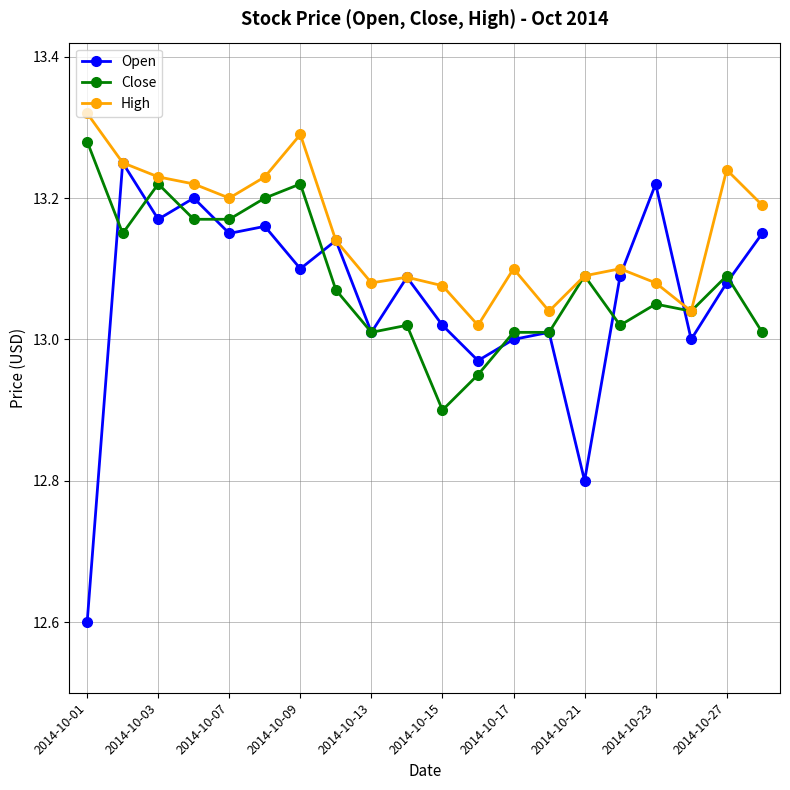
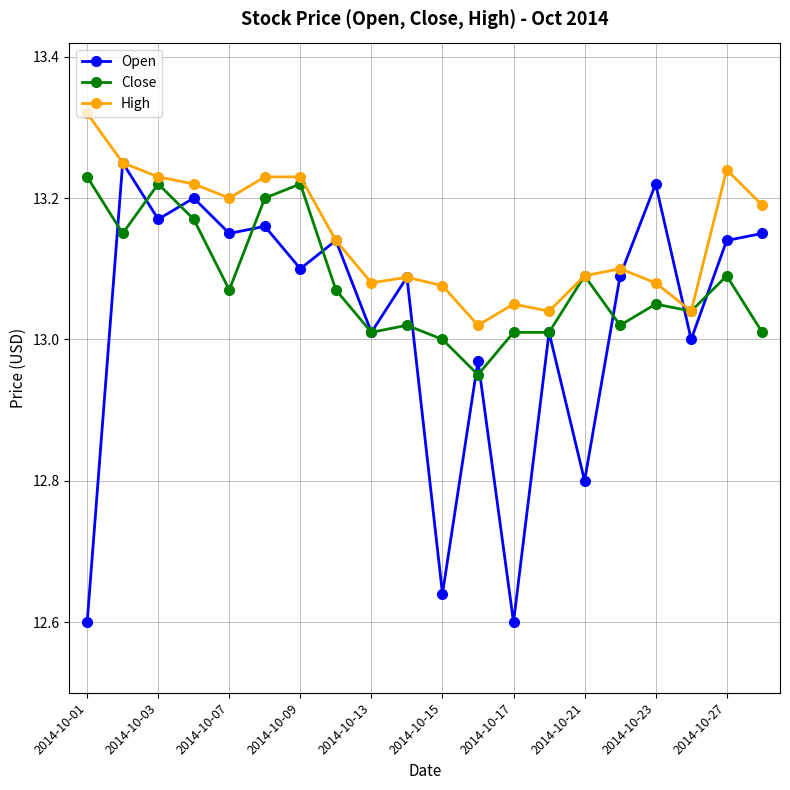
  {
    "Open": {
      "2014-10-01": 12.60,
      "2014-10-03": 13.17,
      "2014-10-07": 13.15,
      "2014-10-09": 13.10,
-     "2014-10-15": 13.02,
-     "2014-10-17": 13.0,
+     "2014-10-15": 12.64,
+     "2014-10-17": 12.6,
      "2014-10-21": 12.80,
      "2014-10-23": 13.22,
-     "2014-10-27": 13.08
+     "2014-10-27": 13.14
    },
    "Close": {
-     "2014-10-01": 13.28,
+     "2014-10-01": 13.23,
      "2014-10-03": 13.22,
-     "2014-10-07": 13.17,
+     "2014-10-07": 13.07,
      "2014-10-09": 13.22,
-     "2014-10-15": 12.9,
+     "2014-10-15": 13.0,
      "2014-10-17": 13.01,
      "2014-10-23": 13.05,
      "2014-10-27": 13.09
    },
    "High": {
      "2014-10-03": 13.23,
      "2014-10-07": 13.20,
-     "2014-10-09": 13.29,
+     "2014-10-09": 13.23,
      "2014-10-13": 13.08,
      "2014-10-15": 13.08,
-     "2014-10-17": 13.10,
+     "2014-10-17": 13.05,
      "2014-10-23": 13.08,
      "2014-10-27": 13.24
    }
  }
